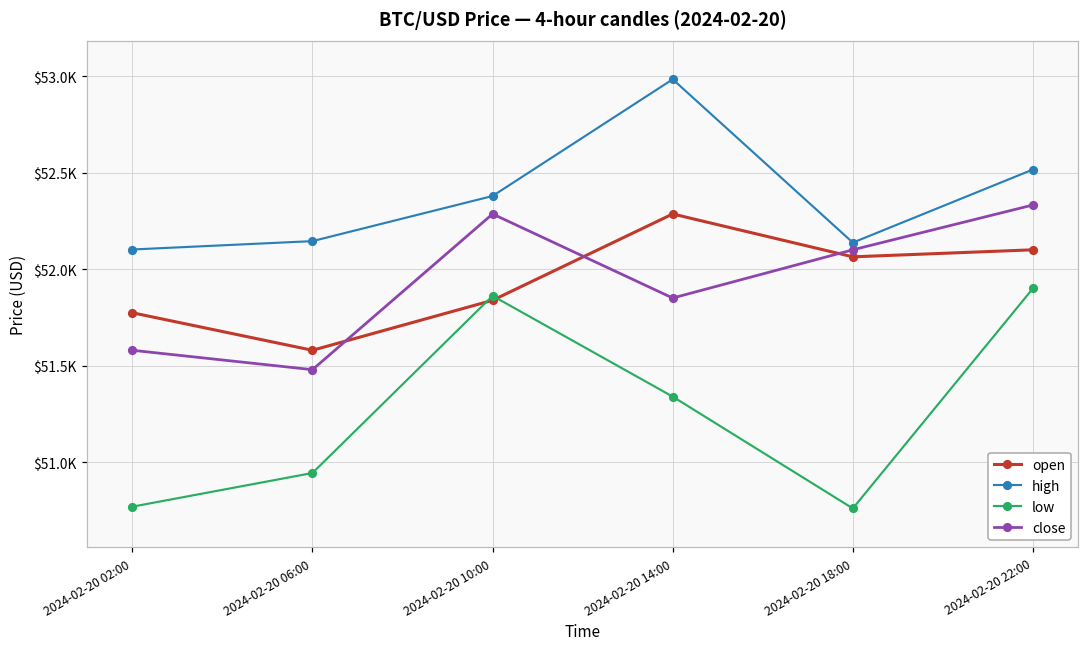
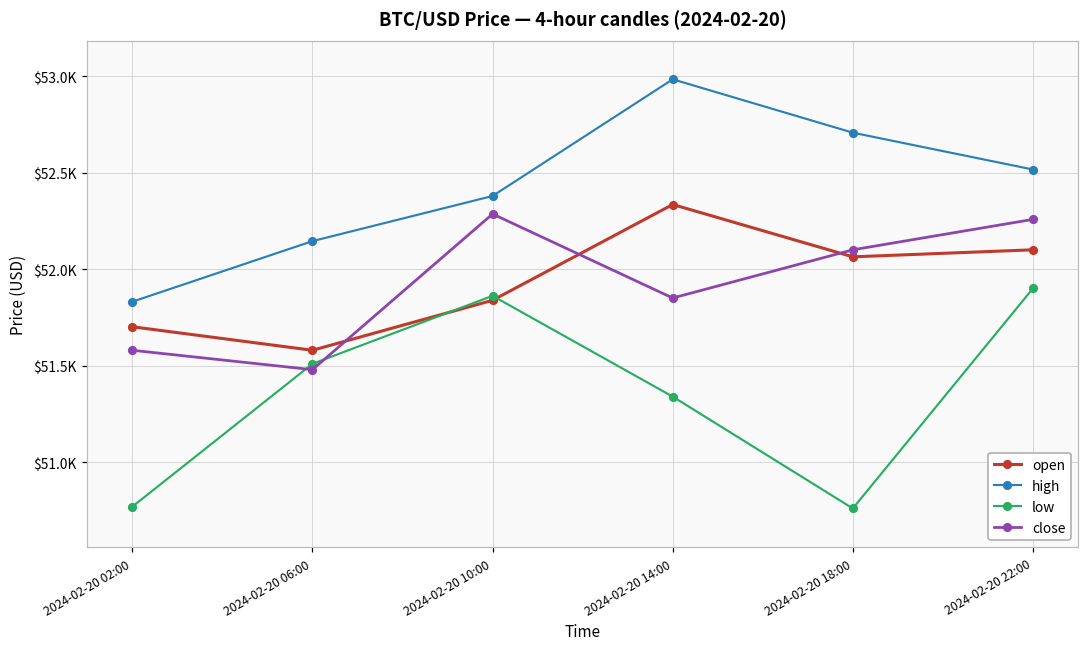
  {
    "open": {
-     "2024-02-20 02:00": "$51770",
+     "2024-02-20 02:00": "$51700",
      "2024-02-20 06:00": "$51580",
      "2024-02-20 10:00": "$51840",
-     "2024-02-20 14:00": "$52290",
+     "2024-02-20 14:00": "$52340",
      "2024-02-20 18:00": "$52060",
      "2024-02-20 22:00": "$52100"
    },
    "high": {
-     "2024-02-20 02:00": "$52100",
+     "2024-02-20 02:00": "$51830",
      "2024-02-20 06:00": "$52150",
      "2024-02-20 10:00": "$52380",
      "2024-02-20 14:00": "$52990",
-     "2024-02-20 18:00": "$52140",
+     "2024-02-20 18:00": "$52710",
      "2024-02-20 22:00": "$52520"
    },
    "low": {
      "2024-02-20 02:00": "$50770",
-     "2024-02-20 06:00": "$50940",
+     "2024-02-20 06:00": "$51510",
      "2024-02-20 10:00": "$51860",
      "2024-02-20 14:00": "$51340",
      "2024-02-20 18:00": "$50760",
      "2024-02-20 22:00": "$51900"
    },
    "close": {
      "2024-02-20 02:00": "$51580",
      "2024-02-20 06:00": "$51480",
      "2024-02-20 10:00": "$52290",
      "2024-02-20 14:00": "$51850",
      "2024-02-20 18:00": "$52100",
-     "2024-02-20 22:00": "$52330"
+     "2024-02-20 22:00": "$52260"
    }
  }
